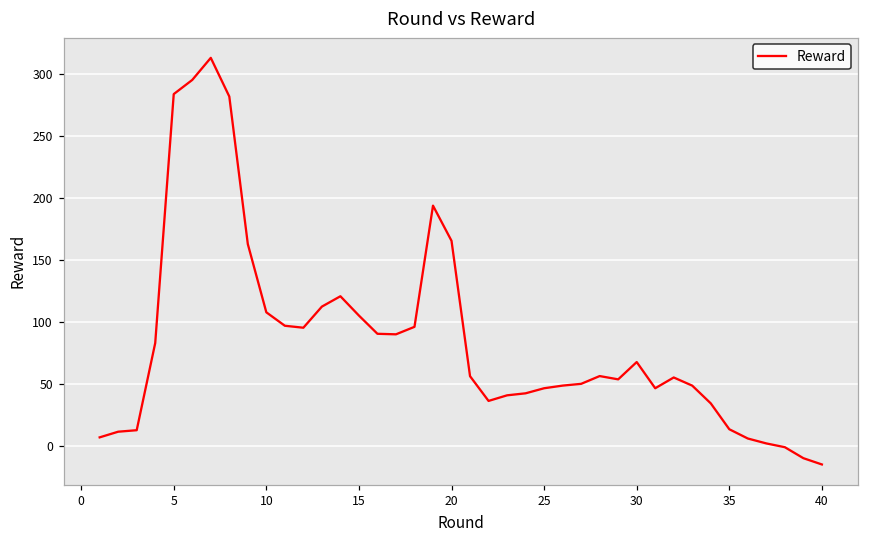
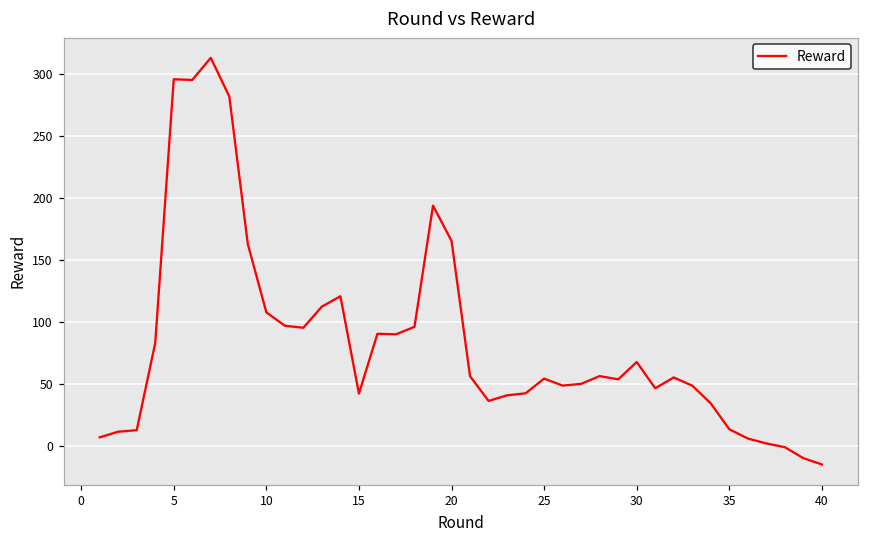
  {
-   "5": 284,
+   "5": 296,
    "10": 108,
-   "15": 105,
+   "15": 42,
    "20": 165,
-   "25": 47,
+   "25": 54,
    "30": 68,
    "35": 14,
    "40": -15
  }
